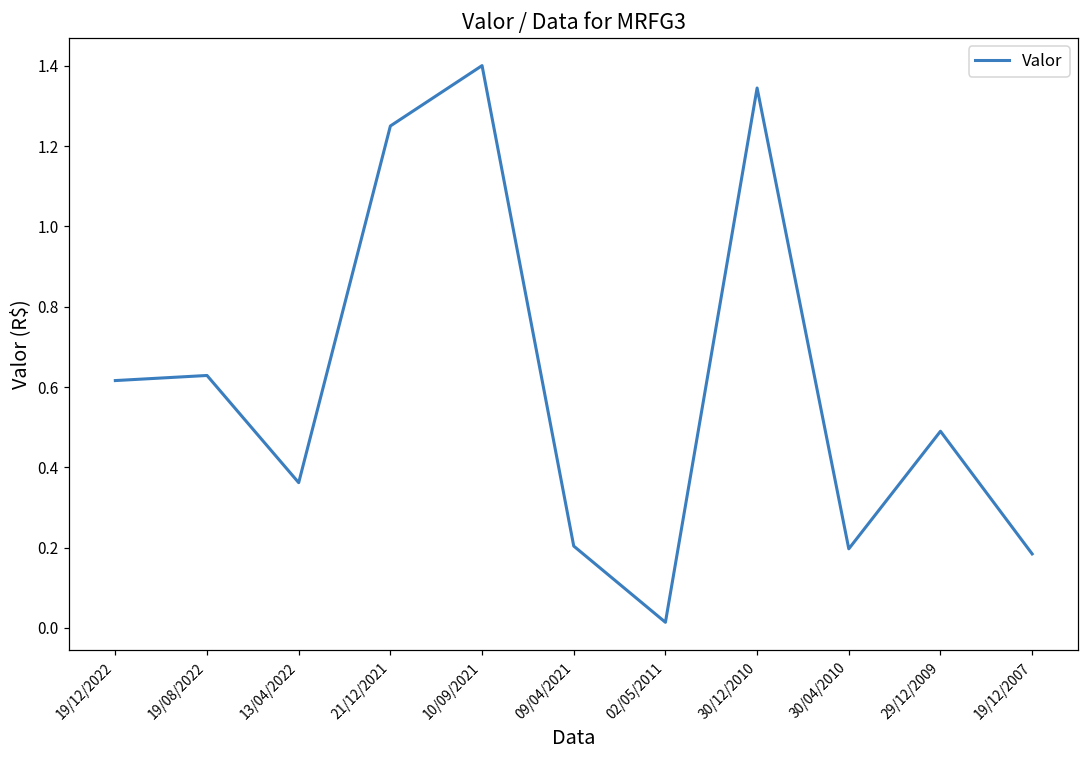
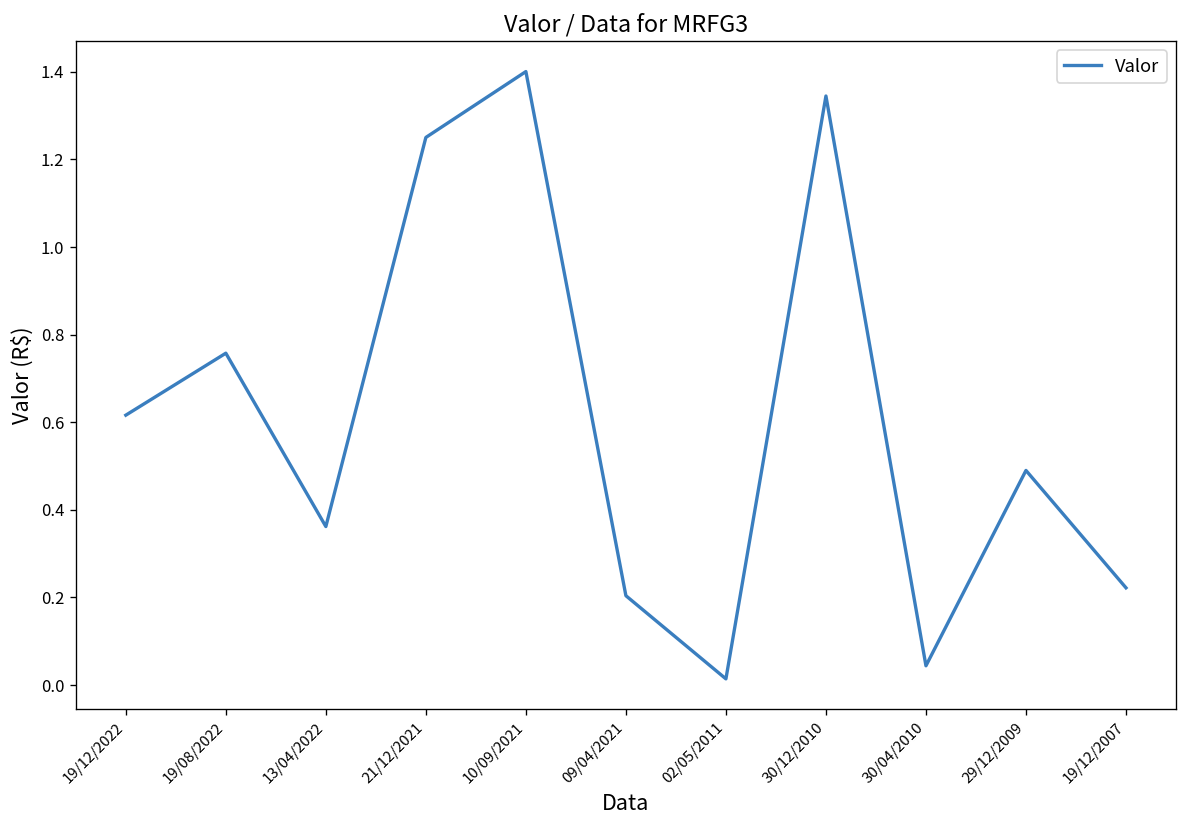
  {
    "19/12/2022": 0.62,
-   "19/08/2022": 0.63,
+   "19/08/2022": 0.76,
    "13/04/2022": 0.36,
    "21/12/2021": 1.25,
    "10/09/2021": 1.40,
    "09/04/2021": 0.20,
    "02/05/2011": 0.01,
    "30/12/2010": 1.34,
-   "30/04/2010": 0.20,
+   "30/04/2010": 0.04,
    "29/12/2009": 0.49,
-   "19/12/2007": 0.18
+   "19/12/2007": 0.22
  }
